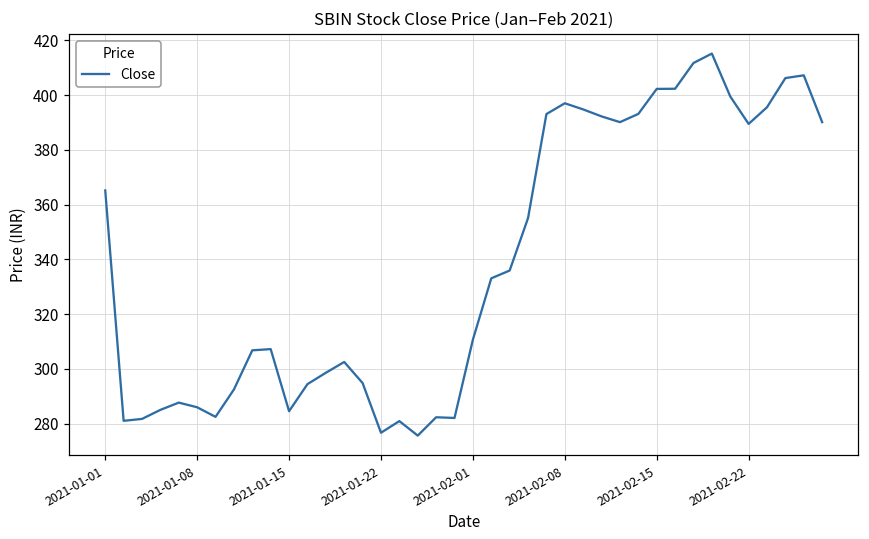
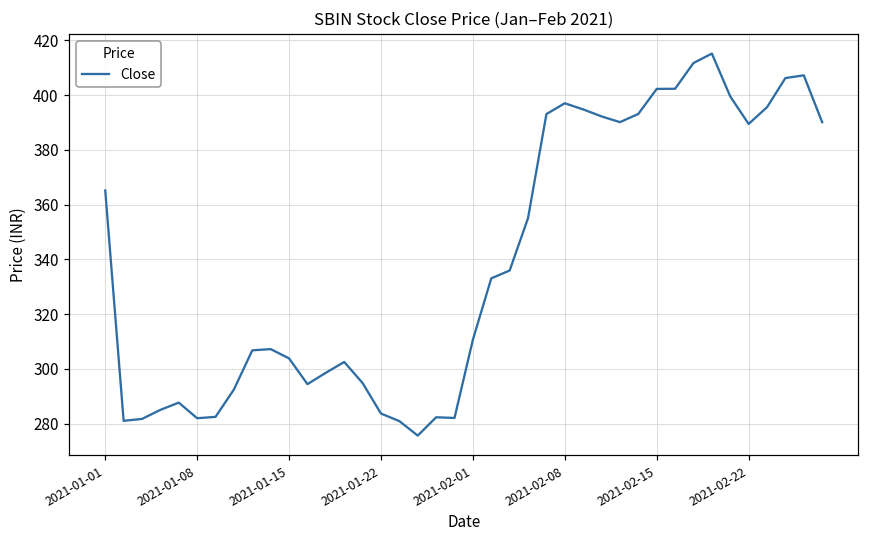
  {
    "2021-01-01": 365,
-   "2021-01-08": 286,
-   "2021-01-15": 285,
-   "2021-01-22": 277,
+   "2021-01-08": 282,
+   "2021-01-15": 304,
+   "2021-01-22": 284,
    "2021-02-01": 311,
    "2021-02-08": 397,
    "2021-02-15": 402,
    "2021-02-22": 390
  }
